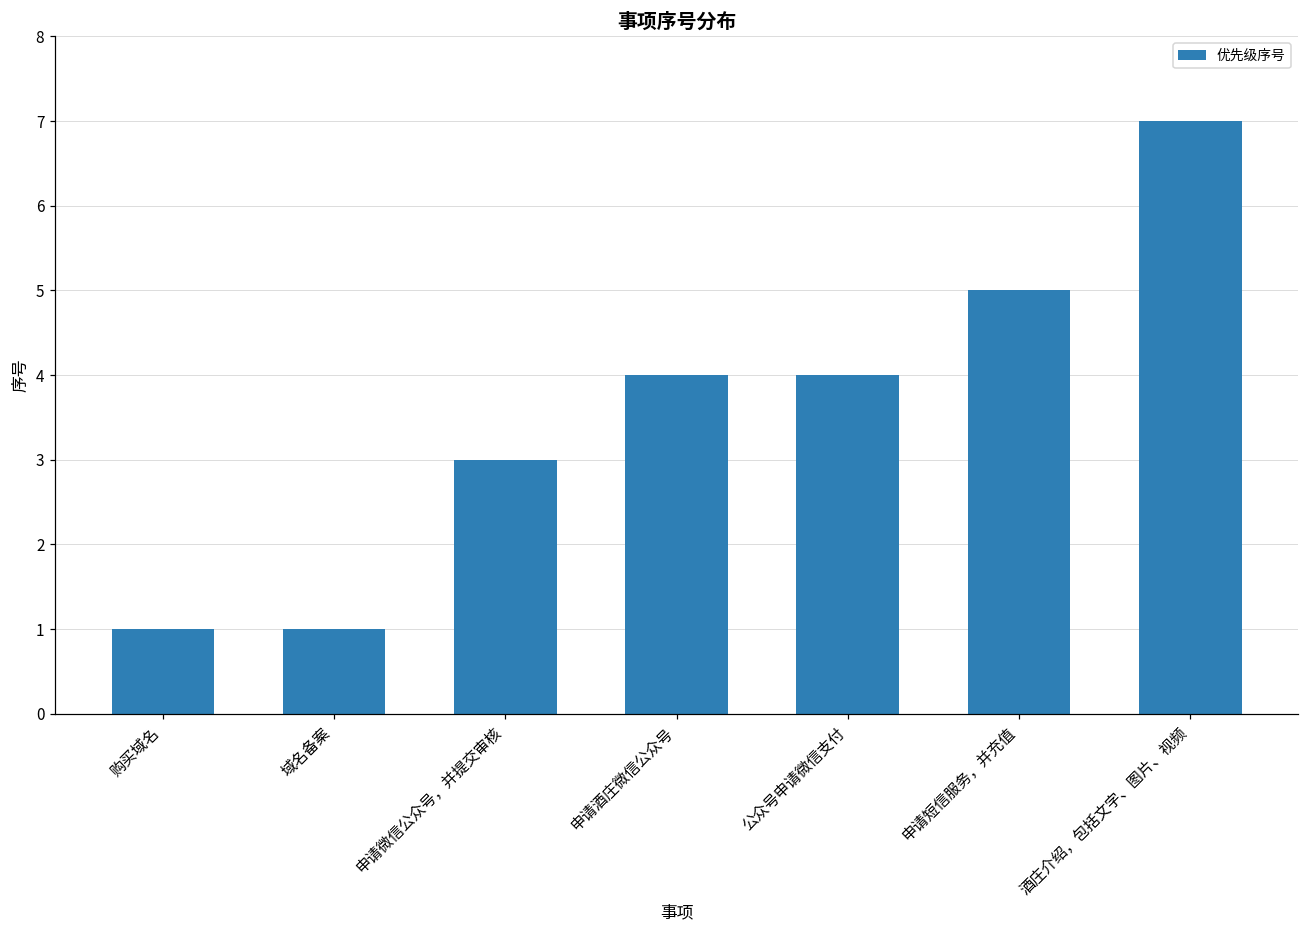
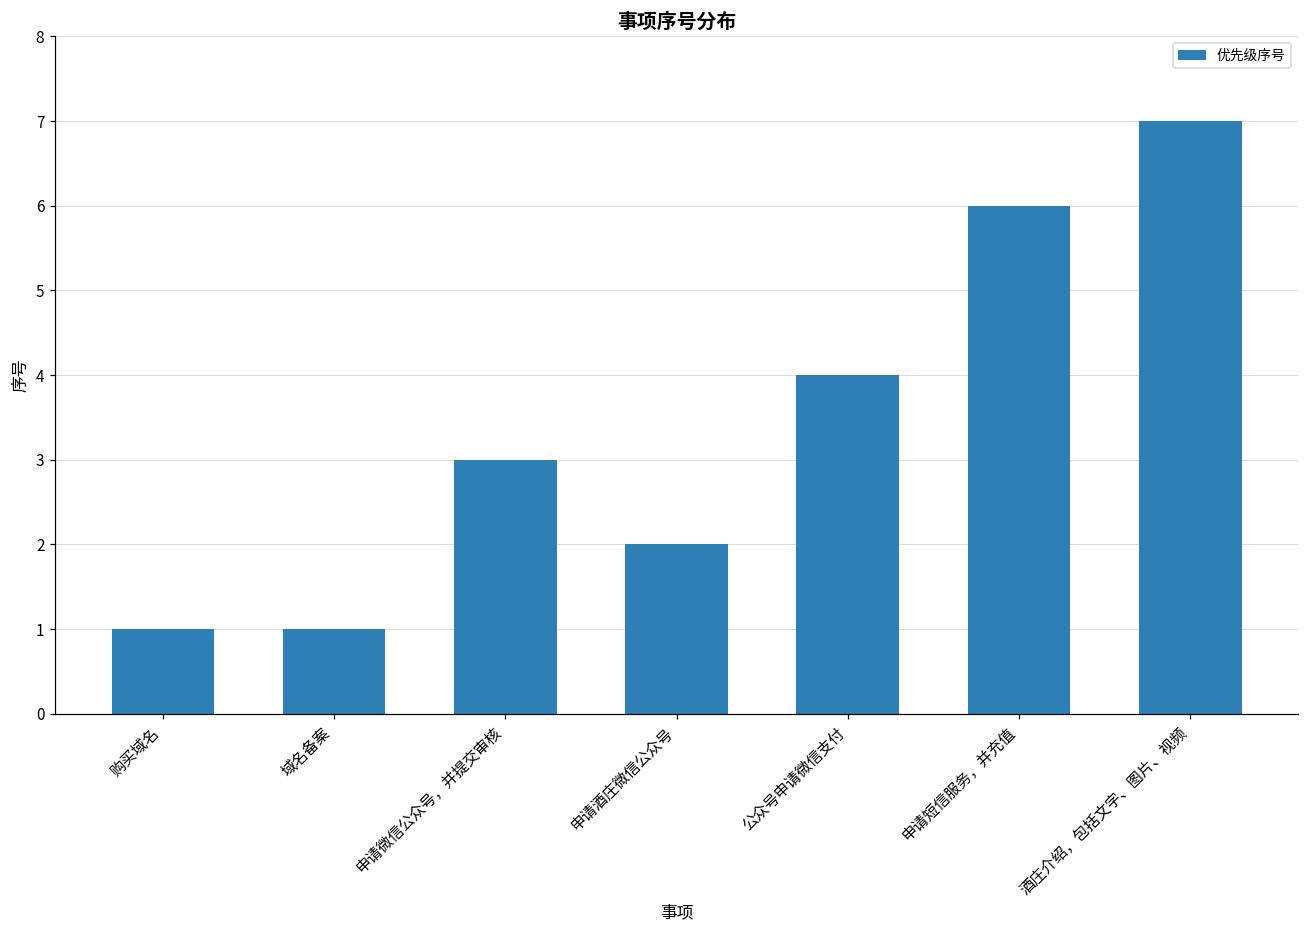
  {
    "购买域名": 1,
    "域名备案": 1,
    "申请微信公众号，并提交审核": 3,
-   "申请酒庄微信公众号": 4,
+   "申请酒庄微信公众号": 2,
    "公众号申请微信支付": 4,
-   "申请短信服务，并充值": 5,
+   "申请短信服务，并充值": 6,
    "酒庄介绍，包括文字、图片、视频": 7
  }
